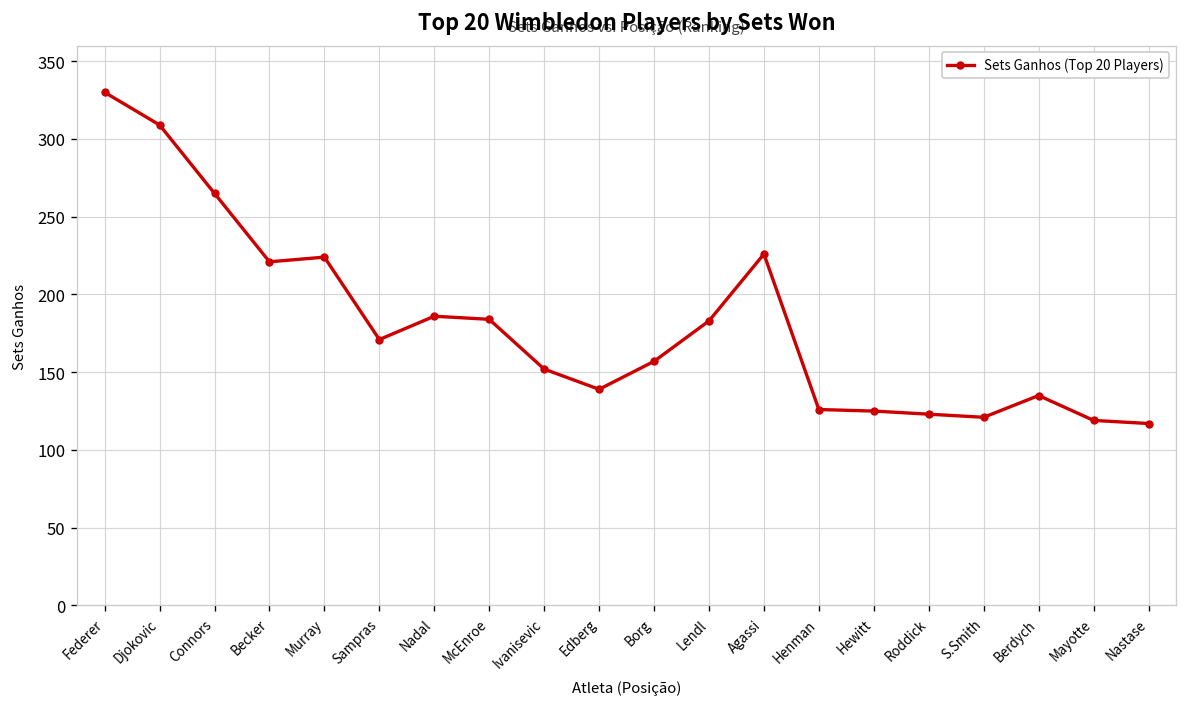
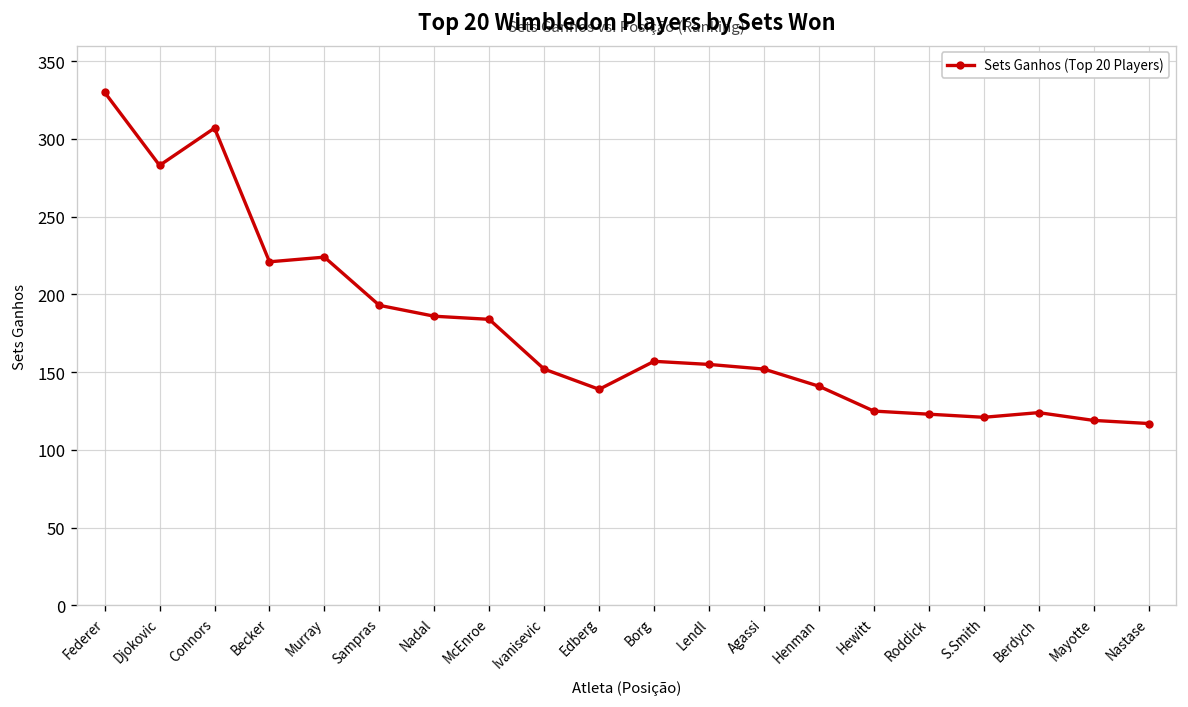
  {
    "Federer": 330,
-   "Djokovic": 309,
-   "Connors": 265,
+   "Djokovic": 283,
+   "Connors": 307,
    "Becker": 221,
    "Murray": 224,
-   "Sampras": 171,
+   "Sampras": 193,
    "Nadal": 186,
    "McEnroe": 184,
    "Ivanisevic": 152,
    "Edberg": 139,
    "Borg": 157,
-   "Lendl": 183,
-   "Agassi": 226,
-   "Henman": 126,
+   "Lendl": 155,
+   "Agassi": 152,
+   "Henman": 141,
    "Hewitt": 125,
    "Roddick": 123,
    "S.Smith": 121,
-   "Berdych": 135,
+   "Berdych": 124,
    "Mayotte": 119,
    "Nastase": 117
  }
